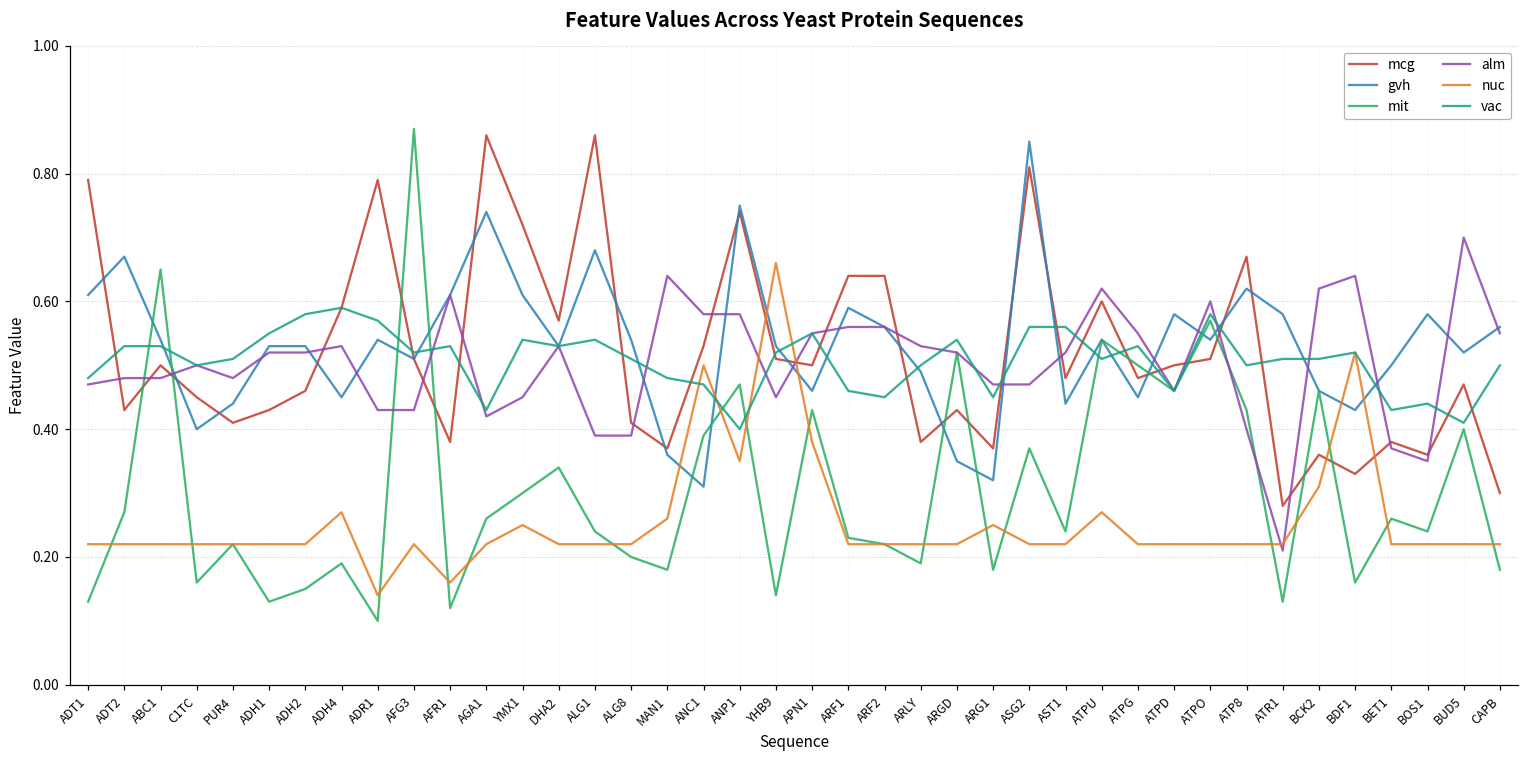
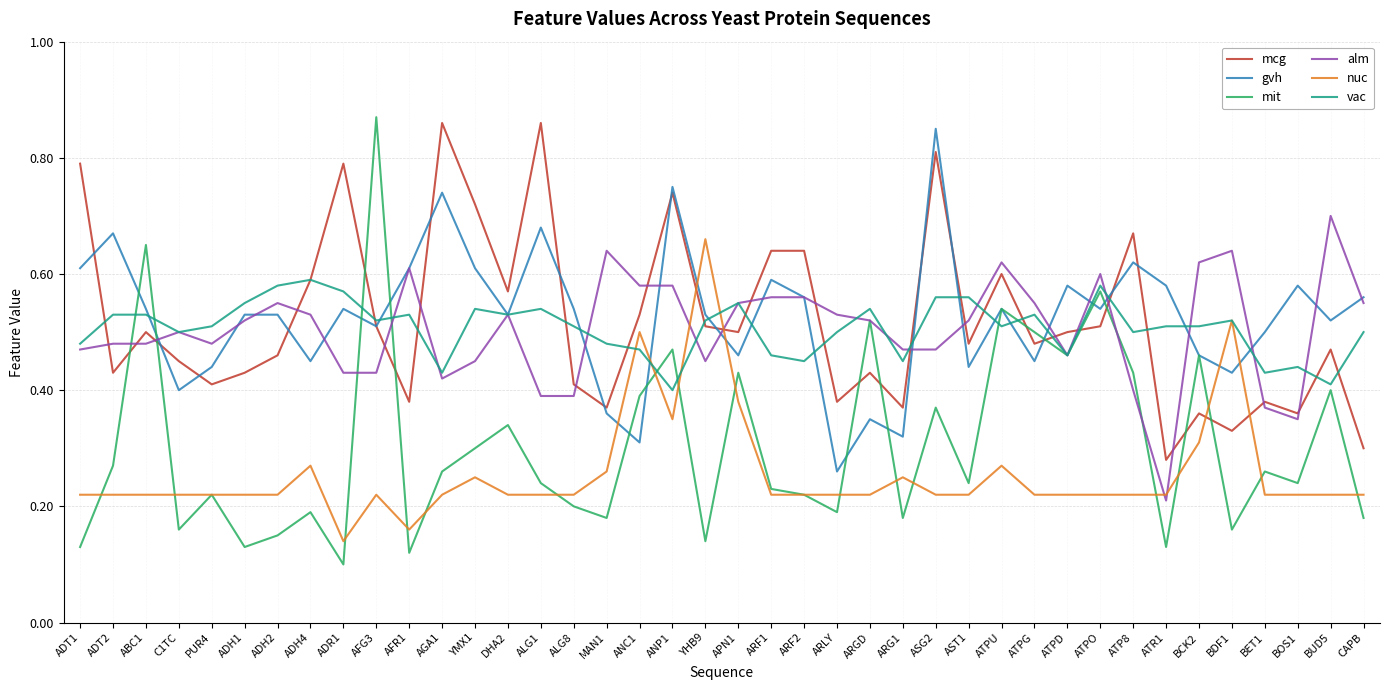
  {
    "mcg": {
      "ADT1": 0.79,
      "ADT2": 0.43,
      "ABC1": 0.50,
      "C1TC": 0.45,
      "PUR4": 0.41,
      "ADH1": 0.43,
      "ADH2": 0.46,
      "ADR1": 0.79,
      "AFR1": 0.38,
      "AGA1": 0.86,
      "YMX1": 0.72,
      "DHA2": 0.57,
      "ALG1": 0.86,
      "ALG8": 0.41,
      "MAN1": 0.37,
      "ANC1": 0.53,
      "ANP1": 0.74,
      "YHB9": 0.51,
      "APN1": 0.50,
      "ARF1": 0.64,
      "ARF2": 0.64,
      "ARLY": 0.38,
      "ARGD": 0.43,
      "ARG1": 0.37,
      "ASG2": 0.81,
      "AST1": 0.48,
      "ATPU": 0.60,
      "ATPG": 0.48,
      "ATPD": 0.50,
      "ATPO": 0.51,
      "ATP8": 0.67,
      "ATR1": 0.28,
      "BCK2": 0.36,
      "BDF1": 0.33,
      "BET1": 0.38,
      "BOS1": 0.36,
      "BUD5": 0.47,
      "CAPB": 0.30
    },
    "gvh": {
      "ADT1": 0.61,
      "ADT2": 0.67,
      "ABC1": 0.54,
      "C1TC": 0.40,
      "PUR4": 0.44,
      "ADH1": 0.53,
      "ADH2": 0.53,
      "ADH4": 0.45,
      "ADR1": 0.54,
      "AGA1": 0.74,
      "YMX1": 0.61,
      "ALG1": 0.68,
      "ALG8": 0.54,
      "MAN1": 0.36,
      "ANC1": 0.31,
      "ANP1": 0.75,
      "YHB9": 0.53,
      "APN1": 0.46,
      "ARF1": 0.59,
-     "ARLY": 0.49,
+     "ARLY": 0.26,
      "ARGD": 0.35,
      "ARG1": 0.32,
      "ASG2": 0.85,
      "AST1": 0.44,
      "ATPG": 0.45,
      "ATPD": 0.58,
      "ATPO": 0.54,
      "ATP8": 0.62,
      "ATR1": 0.58,
      "BDF1": 0.43,
      "BET1": 0.50,
      "BOS1": 0.58,
      "BUD5": 0.52,
      "CAPB": 0.56
    },
    "alm": {
      "ADT1": 0.47,
      "ADT2": 0.48,
      "ABC1": 0.48,
      "PUR4": 0.48,
      "ADH1": 0.52,
-     "ADH2": 0.52,
+     "ADH2": 0.55,
      "ADH4": 0.53,
      "ADR1": 0.43,
      "AFG3": 0.43,
      "AGA1": 0.42,
      "YMX1": 0.45,
      "ALG1": 0.39,
      "ALG8": 0.39,
      "MAN1": 0.64,
      "ANC1": 0.58,
      "ANP1": 0.58,
      "YHB9": 0.45,
      "ARF1": 0.56,
      "ARLY": 0.53,
      "ARG1": 0.47,
      "ASG2": 0.47,
      "AST1": 0.52,
      "ATPU": 0.62,
      "ATPG": 0.55,
      "ATPO": 0.60,
      "ATP8": 0.40,
      "ATR1": 0.21,
      "BCK2": 0.62,
      "BDF1": 0.64,
      "BET1": 0.37,
      "BOS1": 0.35,
      "BUD5": 0.70,
      "CAPB": 0.55
    },
    "nuc": {
      "ADT1": 0.22,
      "ADT2": 0.22,
      "ABC1": 0.22,
      "C1TC": 0.22,
      "ADH1": 0.22,
      "ADH2": 0.22,
      "ADH4": 0.27,
      "ADR1": 0.14,
      "AFG3": 0.22,
      "AFR1": 0.16,
      "AGA1": 0.22,
      "YMX1": 0.25,
      "DHA2": 0.22,
      "ALG1": 0.22,
      "ALG8": 0.22,
      "MAN1": 0.26,
      "ANC1": 0.50,
      "ANP1": 0.35,
      "YHB9": 0.66,
      "APN1": 0.38,
      "ARF1": 0.22,
      "ARLY": 0.22,
      "ARGD": 0.22,
      "ARG1": 0.25,
      "ASG2": 0.22,
      "AST1": 0.22,
      "ATPU": 0.27,
      "ATPG": 0.22,
      "ATPD": 0.22,
      "ATPO": 0.22,
      "ATP8": 0.22,
      "ATR1": 0.22,
      "BCK2": 0.31,
      "BET1": 0.22,
      "BOS1": 0.22,
      "BUD5": 0.22,
      "CAPB": 0.22
    }
  }
